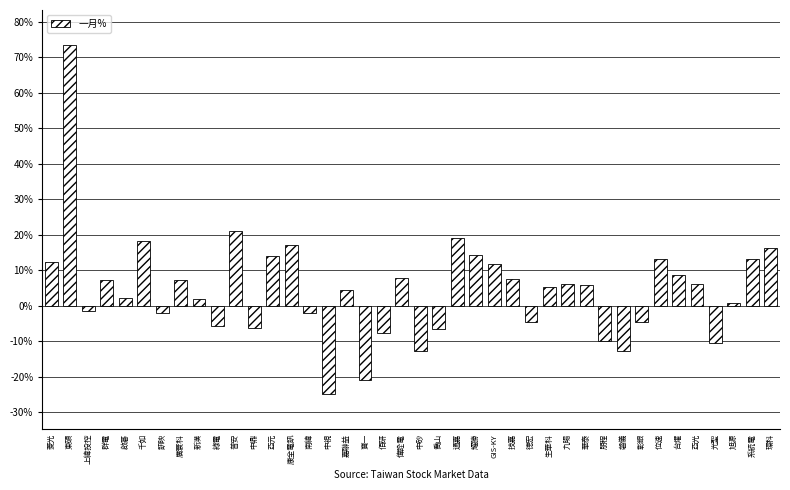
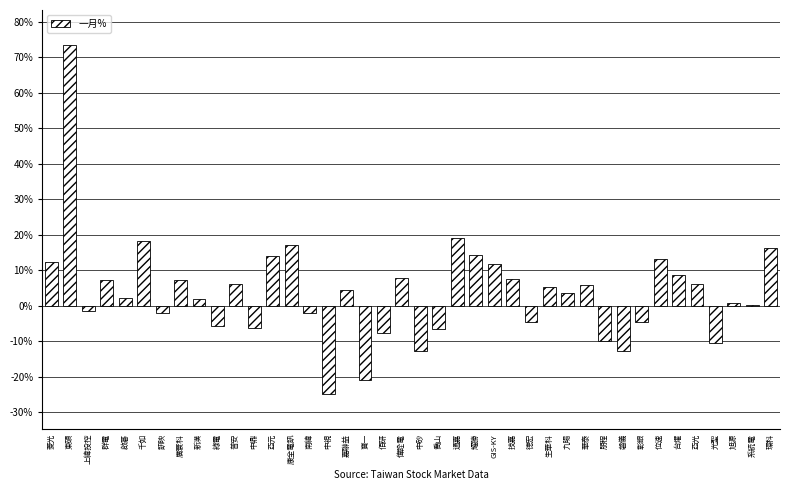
  {
    "菱光": "12%",
    "東碩": "73%",
    "上緯投控": "-1%",
    "群電": "7%",
    "啟碁": "2%",
    "千如": "18%",
    "訊映": "-2%",
    "廣寰科": "7%",
    "新漢": "2%",
    "綠電": "-6%",
-   "普安": "21%",
+   "普安": "6%",
    "中鼎": "-6%",
    "亞元": "14%",
    "康全電訊": "17%",
    "南緯": "-2%",
    "中視": "-25%",
    "嘉聯益": "5%",
    "寶一": "-21%",
    "佰研": "-8%",
    "偉詮電": "8%",
    "中砂": "-13%",
    "喬山": "-6%",
    "通嘉": "19%",
    "耀勝": "14%",
    "GIS-KY": "12%",
    "技嘉": "8%",
    "德宏": "-5%",
    "生華科": "5%",
-   "九暘": "6%",
+   "九暘": "4%",
    "華泰": "6%",
    "朋程": "-10%",
    "磐儀": "-13%",
    "彰銀": "-5%",
    "位速": "13%",
    "台燿": "9%",
    "亞光": "6%",
    "光聖": "-10%",
-   "系統電": "13%",
+   "系統電": "0%",
    "環科": "16%"
  }
